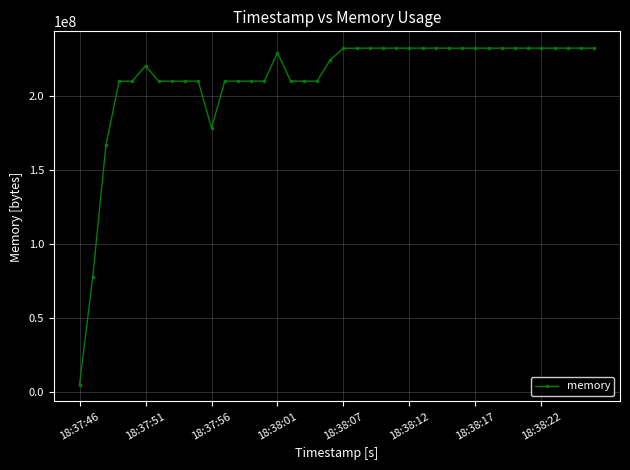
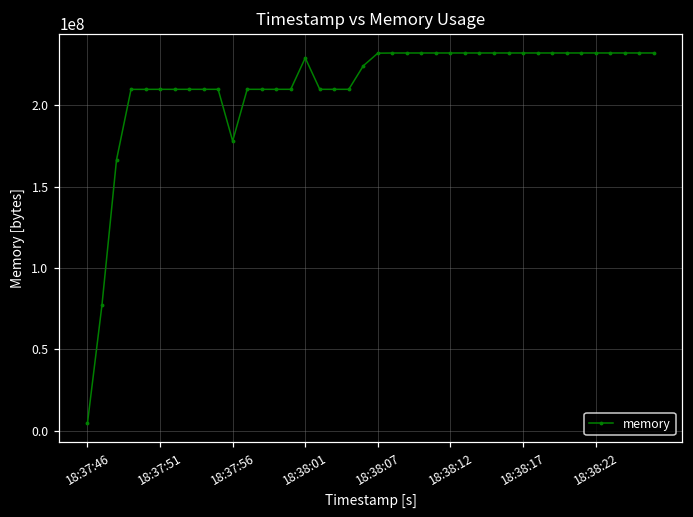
  {
    "18:37:46": 5000000,
-   "18:37:51": 220000000,
+   "18:37:51": 210000000,
    "18:37:56": 178000000,
    "18:38:01": 229000000,
    "18:38:07": 232000000,
    "18:38:12": 232000000,
    "18:38:17": 232000000,
    "18:38:22": 232000000
  }
